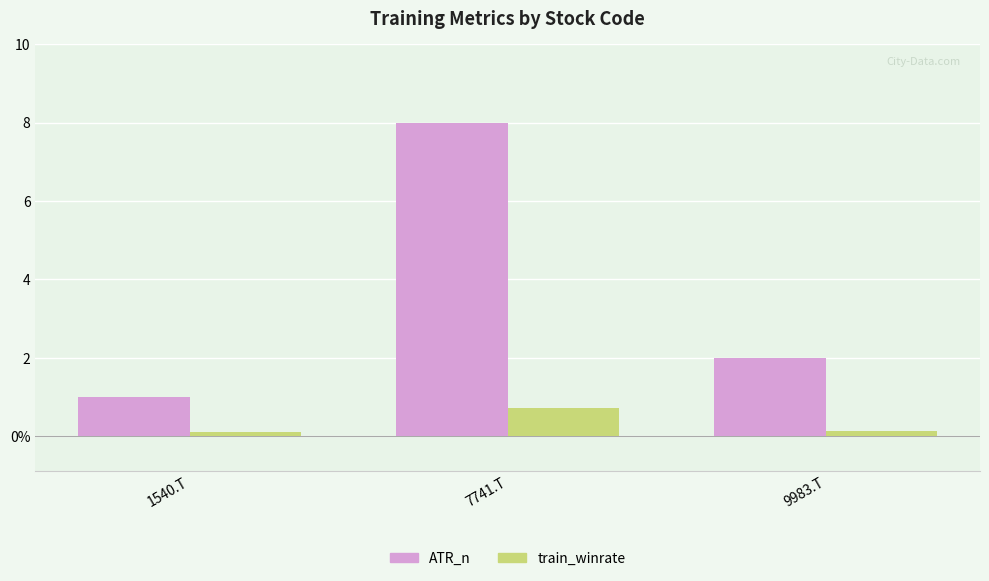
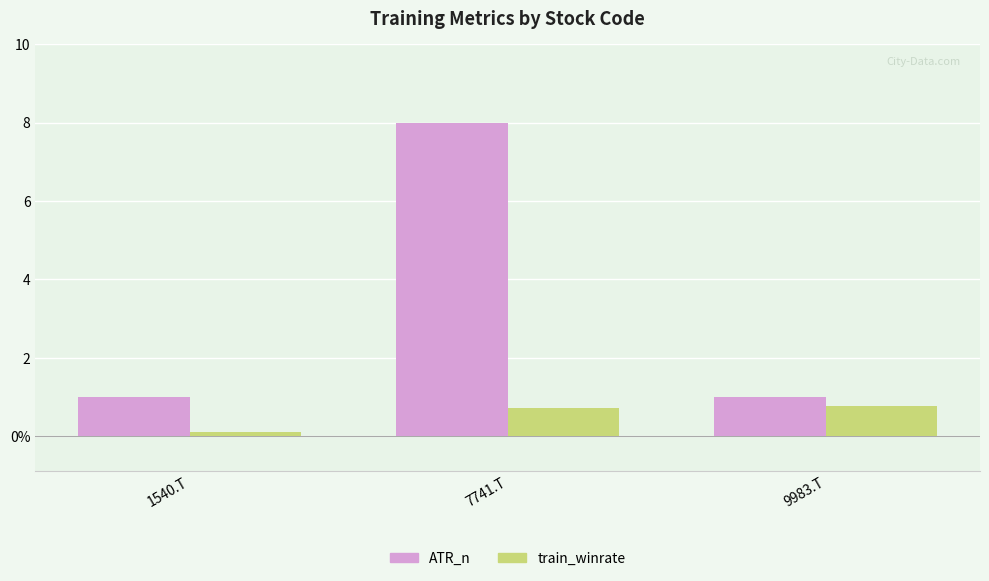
  {
    "ATR_n": {
      "1540.T": 1,
      "7741.T": 8,
-     "9983.T": 2
+     "9983.T": 1
    },
    "train_winrate": {
      "1540.T": 0.1,
      "7741.T": 0.7,
-     "9983.T": 0.1
+     "9983.T": 0.8
    }
  }
